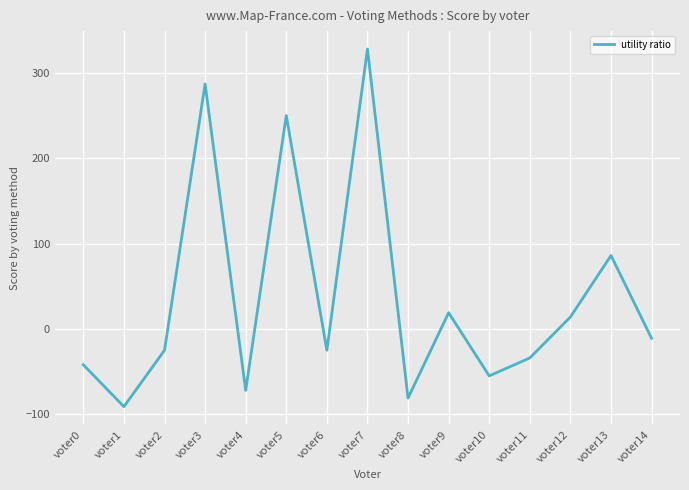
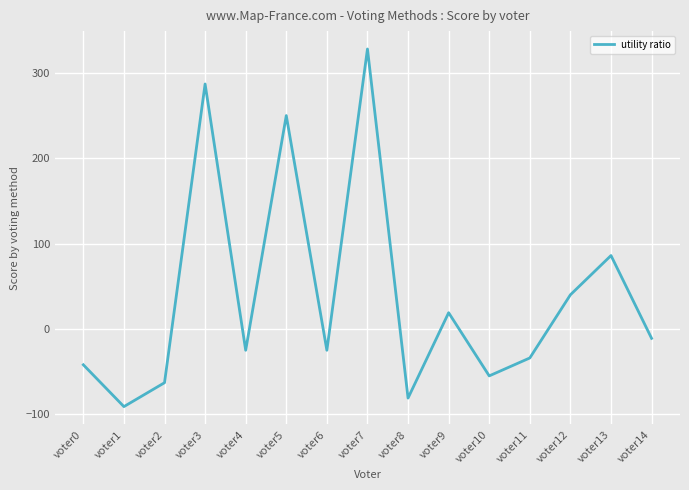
  {
    "voter0": -40,
    "voter1": -90,
-   "voter2": -30,
+   "voter2": -60,
    "voter3": 290,
-   "voter4": -70,
+   "voter4": -30,
    "voter5": 250,
    "voter6": -30,
    "voter7": 330,
    "voter8": -80,
    "voter9": 20,
    "voter10": -60,
    "voter11": -30,
-   "voter12": 10,
+   "voter12": 40,
    "voter13": 90,
    "voter14": -10
  }
